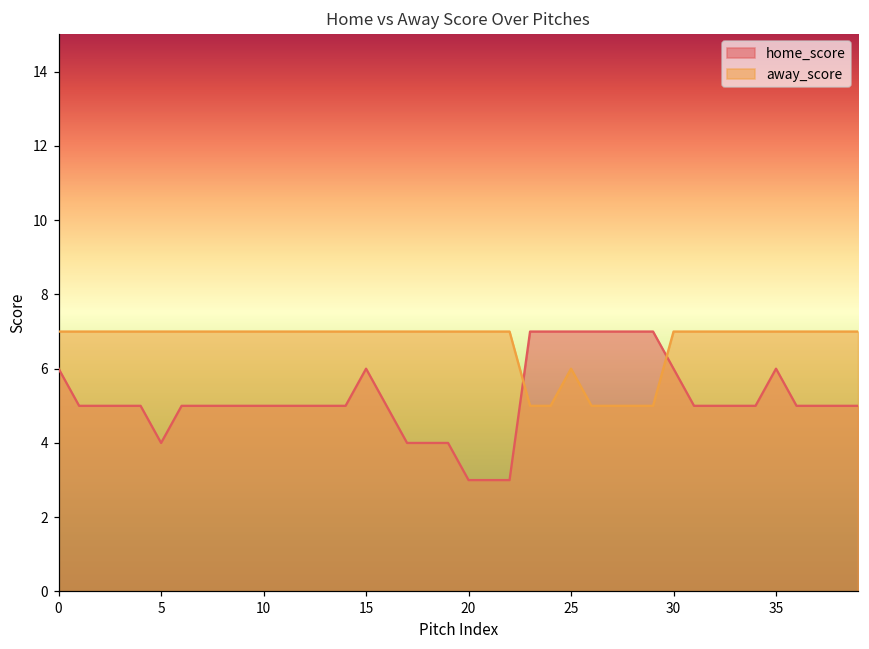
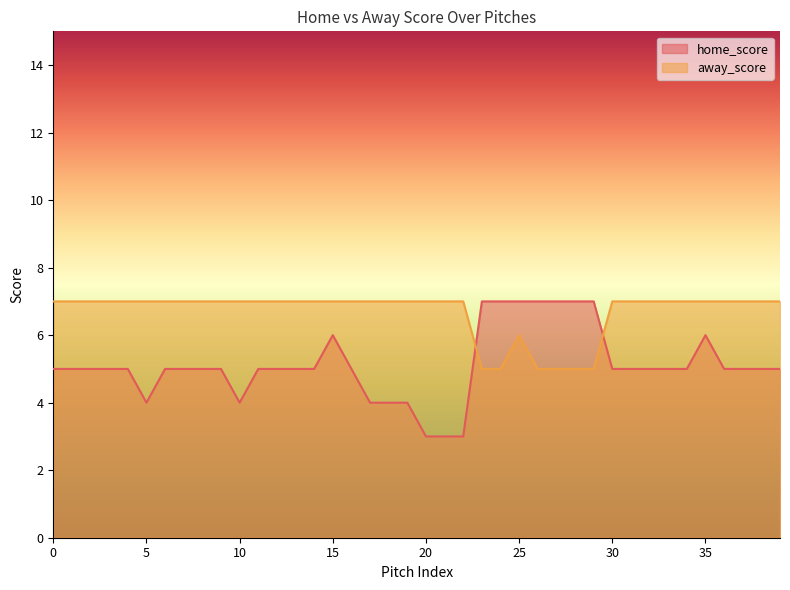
  {
    "home_score": {
-     "0": 6,
+     "0": 5,
      "5": 4,
-     "10": 5,
+     "10": 4,
      "15": 6,
      "20": 3,
      "25": 7,
-     "30": 6,
+     "30": 5,
      "35": 6
    },
    "away_score": {
      "0": 7,
      "5": 7,
      "10": 7,
      "15": 7,
      "20": 7,
      "25": 6,
      "30": 7,
      "35": 7
    }
  }
